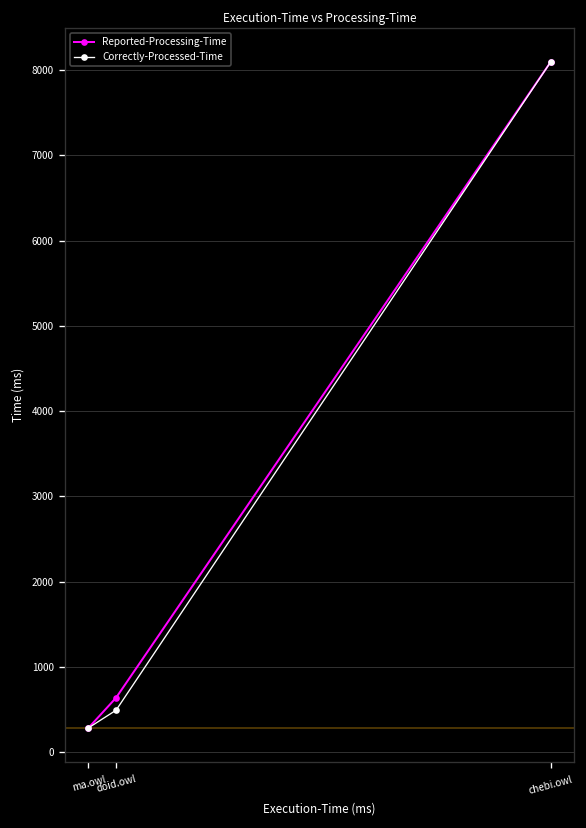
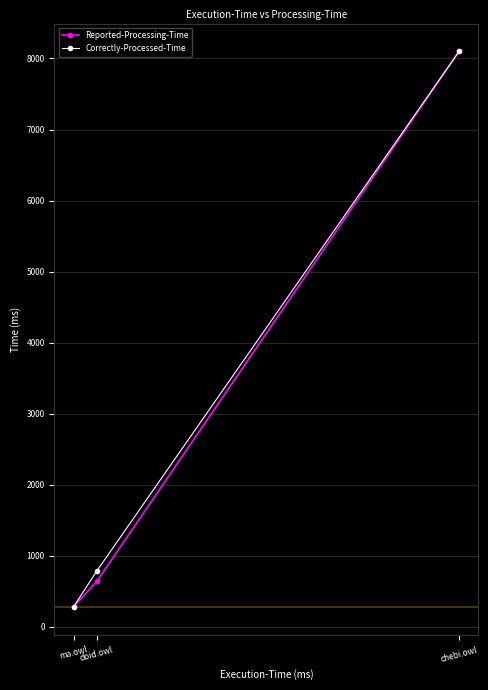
  {
    "Reported-Processing-Time": {
      "doid.owl": 600
    },
    "Correctly-Processed-Time": {
-     "doid.owl": 500
+     "doid.owl": 800
    }
  }
